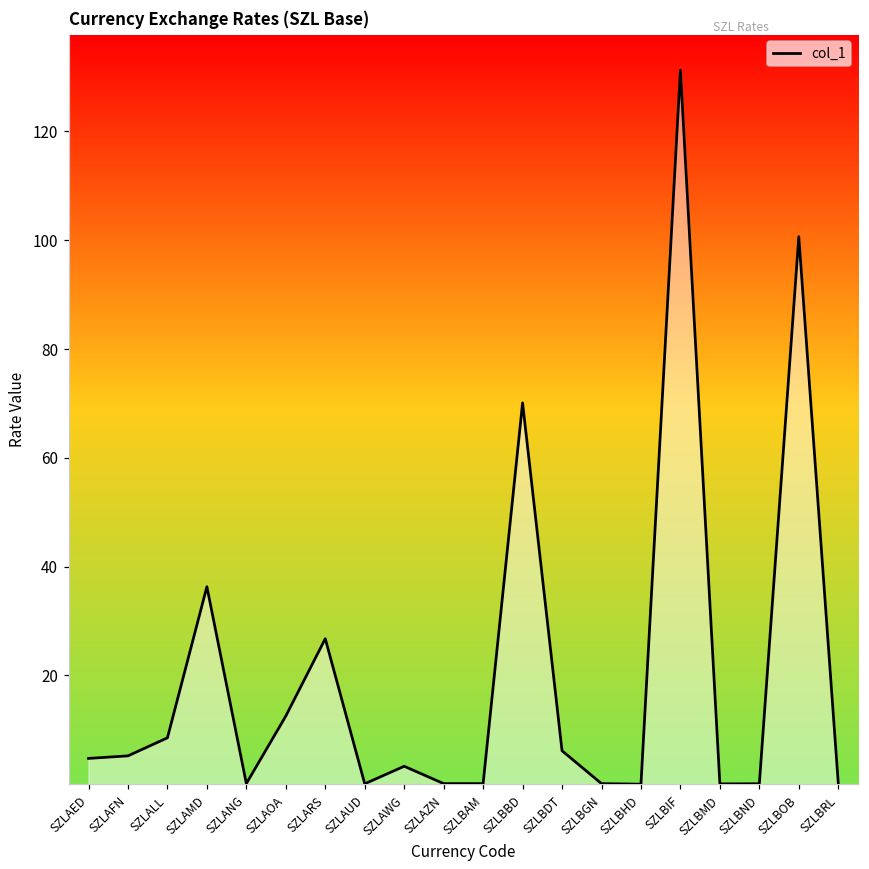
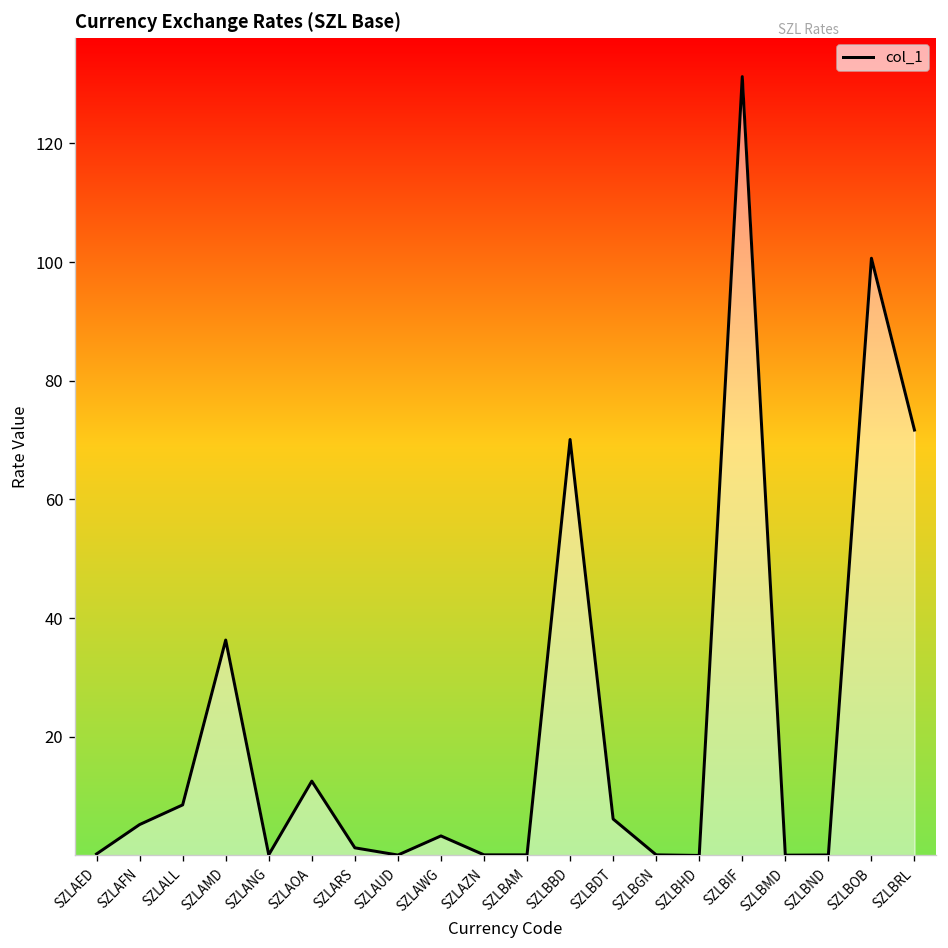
  {
-   "SZLAED": 5,
+   "SZLAED": 0,
    "SZLAFN": 5,
    "SZLALL": 9,
    "SZLAMD": 36,
    "SZLANG": 0,
    "SZLAOA": 13,
-   "SZLARS": 27,
+   "SZLARS": 1,
    "SZLAUD": 0,
    "SZLAWG": 3,
    "SZLAZN": 0,
    "SZLBAM": 0,
    "SZLBBD": 70,
    "SZLBDT": 6,
    "SZLBGN": 0,
    "SZLBHD": 0,
    "SZLBIF": 131,
    "SZLBMD": 0,
    "SZLBND": 0,
    "SZLBOB": 101,
-   "SZLBRL": 0
+   "SZLBRL": 72
  }
